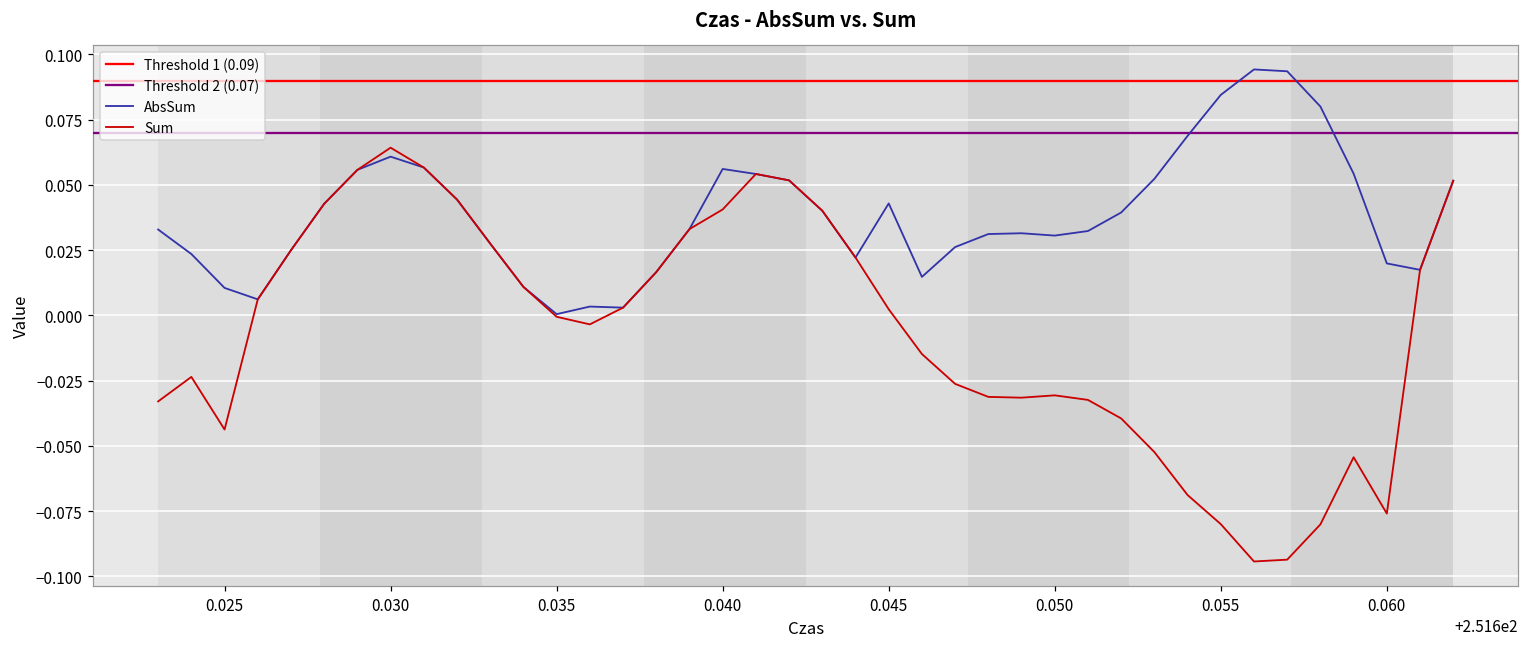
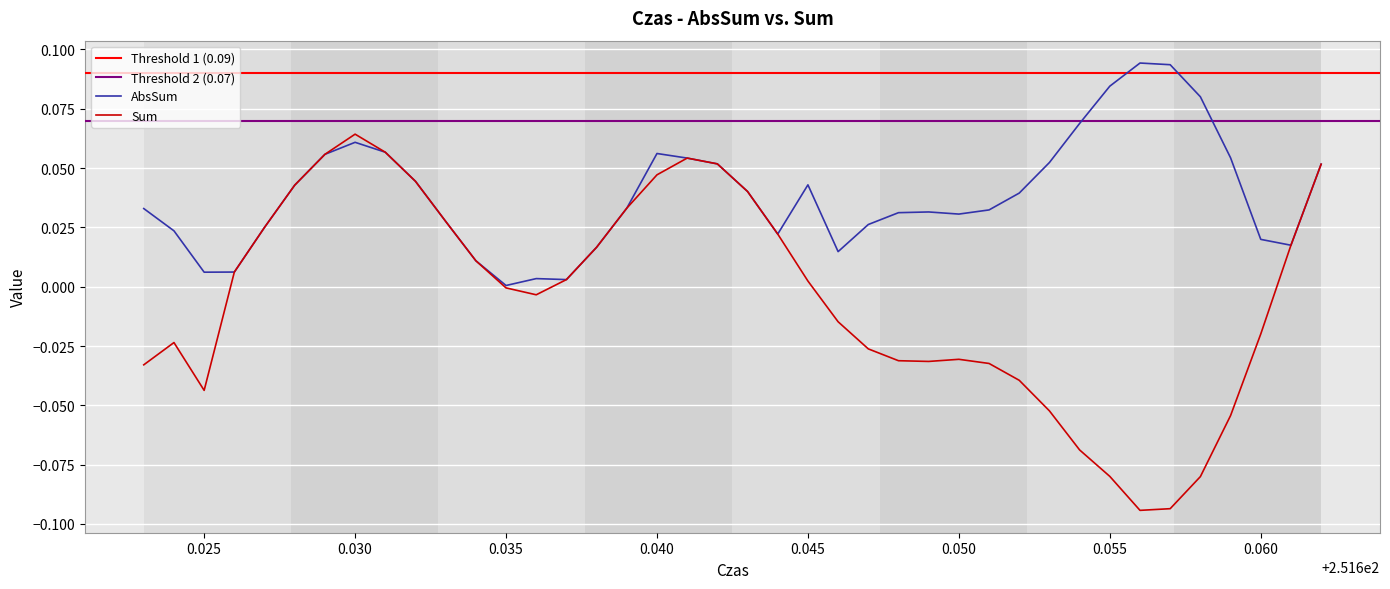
  {
    "AbsSum": {
-     "0.025": 0.011,
+     "0.025": 0.006,
      "0.030": 0.061,
      "0.040": 0.056,
      "0.045": 0.043,
      "0.050": 0.031,
      "0.055": 0.085,
      "0.060": 0.020
    },
    "Sum": {
      "0.025": -0.044,
      "0.030": 0.064,
-     "0.040": 0.041,
+     "0.040": 0.047,
      "0.045": 0.002,
      "0.050": -0.031,
      "0.055": -0.080,
-     "0.060": -0.076
+     "0.060": -0.020
    }
  }
